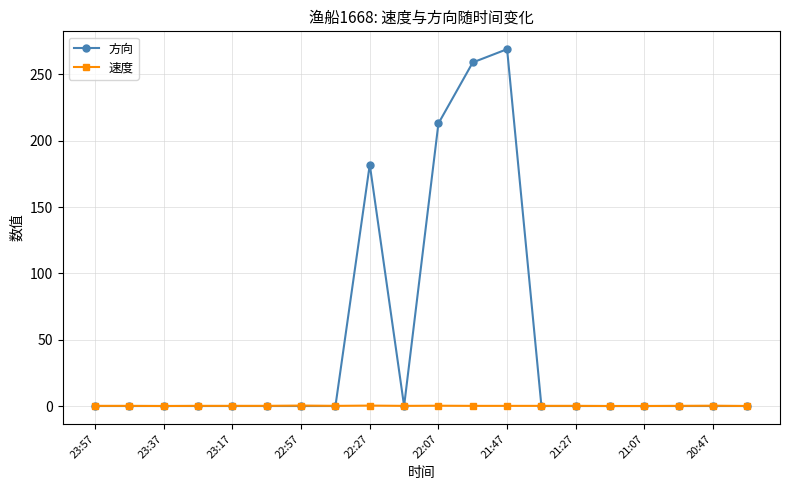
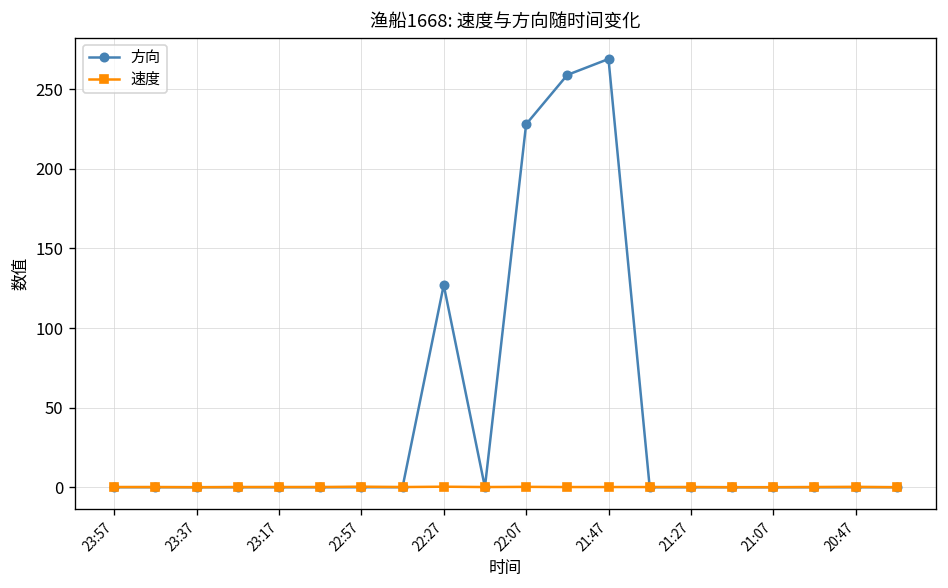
  {
    "方向": {
-     "22:27": 182,
-     "22:07": 213,
+     "22:27": 127,
+     "22:07": 228,
      "21:47": 269
    },
    "速度": {
      "22:27": 0,
      "22:07": 0,
      "21:47": 0
    }
  }
